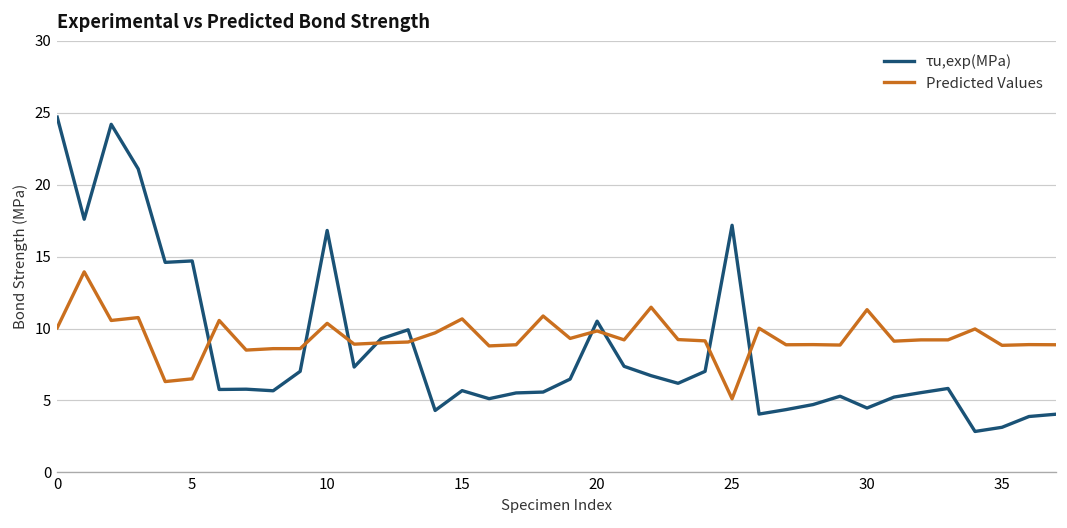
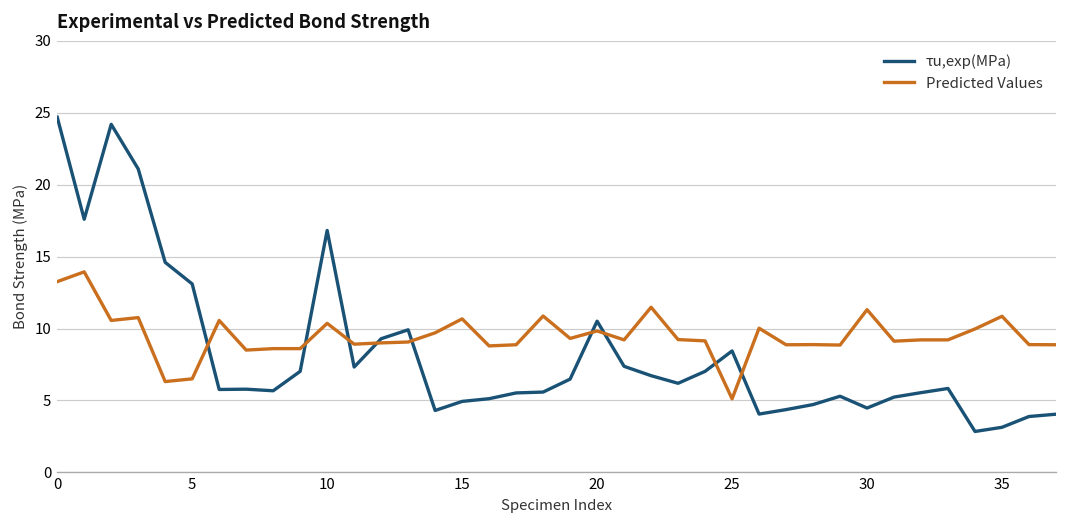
  {
    "τu,exp(MPa)": {
      "0": 24.7,
-     "5": 14.7,
+     "5": 13.1,
      "10": 16.8,
-     "15": 5.7,
+     "15": 4.9,
      "20": 10.5,
-     "25": 17.2,
+     "25": 8.4,
      "30": 4.5,
      "35": 3.1
    },
    "Predicted Values": {
-     "0": 10.1,
+     "0": 13.3,
      "5": 6.5,
      "10": 10.4,
      "15": 10.7,
      "20": 9.8,
      "25": 5.1,
      "30": 11.3,
-     "35": 8.8
+     "35": 10.9
    }
  }
